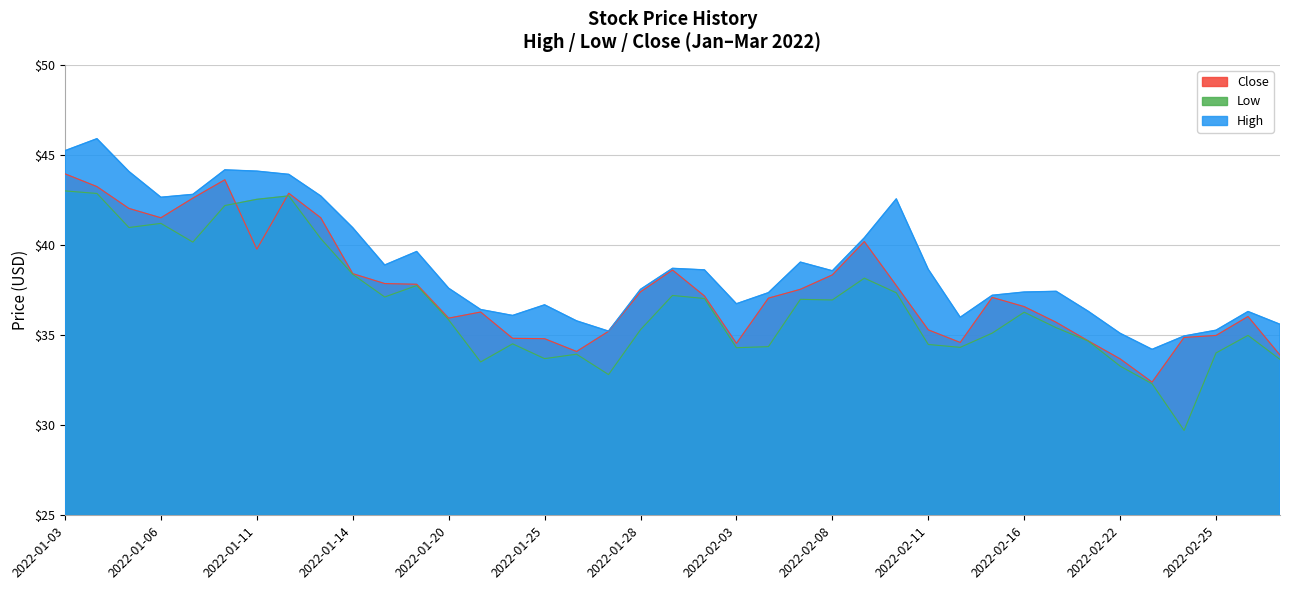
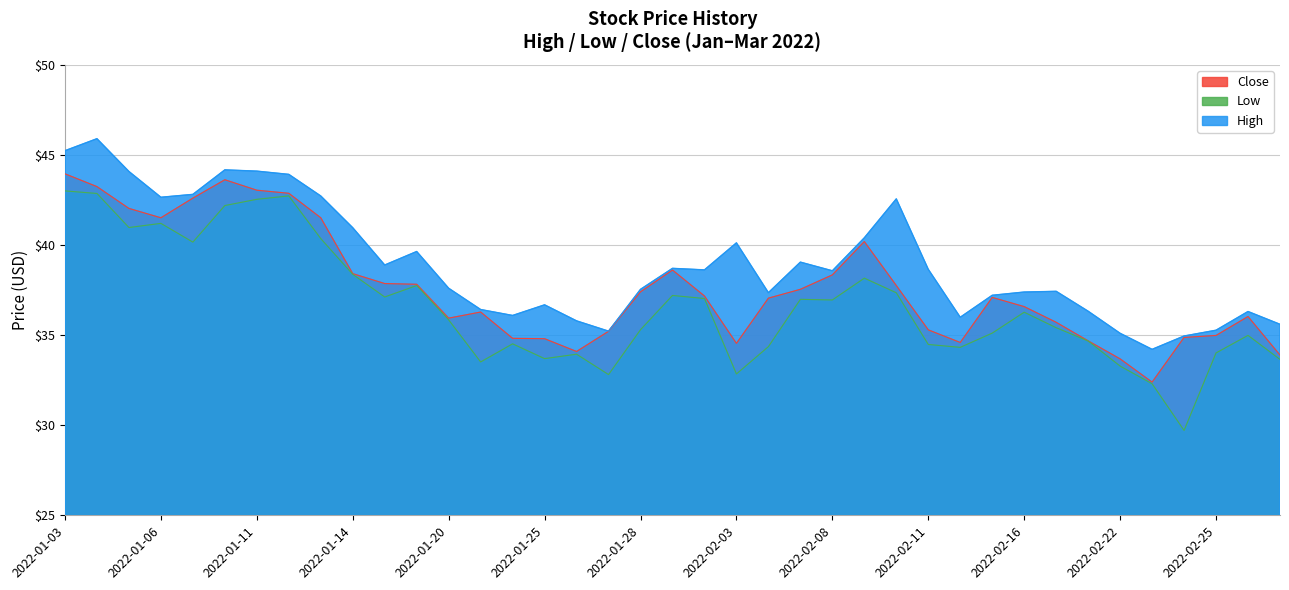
  {
    "Close": {
      "2022-01-03": "$44.0",
      "2022-01-06": "$41.5",
-     "2022-01-11": "$39.8",
+     "2022-01-11": "$43.0",
      "2022-01-25": "$34.8",
      "2022-01-28": "$37.4",
      "2022-02-03": "$34.5",
      "2022-02-08": "$38.3",
      "2022-02-11": "$35.3",
      "2022-02-16": "$36.6",
      "2022-02-22": "$33.7",
      "2022-02-25": "$35.0"
    },
    "Low": {
      "2022-01-03": "$43.0",
      "2022-01-06": "$41.2",
      "2022-01-11": "$42.5",
      "2022-01-25": "$33.7",
      "2022-01-28": "$35.3",
-     "2022-02-03": "$34.3",
+     "2022-02-03": "$32.8",
      "2022-02-08": "$37.0",
      "2022-02-11": "$34.5",
      "2022-02-16": "$36.3",
      "2022-02-22": "$33.3",
      "2022-02-25": "$34.0"
    },
    "High": {
      "2022-01-03": "$45.2",
      "2022-01-06": "$42.7",
      "2022-01-11": "$44.1",
      "2022-01-14": "$41.0",
      "2022-01-20": "$37.6",
      "2022-01-25": "$36.7",
      "2022-01-28": "$37.5",
-     "2022-02-03": "$36.7",
+     "2022-02-03": "$40.1",
      "2022-02-08": "$38.6",
      "2022-02-11": "$38.7",
      "2022-02-16": "$37.4",
      "2022-02-22": "$35.1",
      "2022-02-25": "$35.3"
    }
  }
